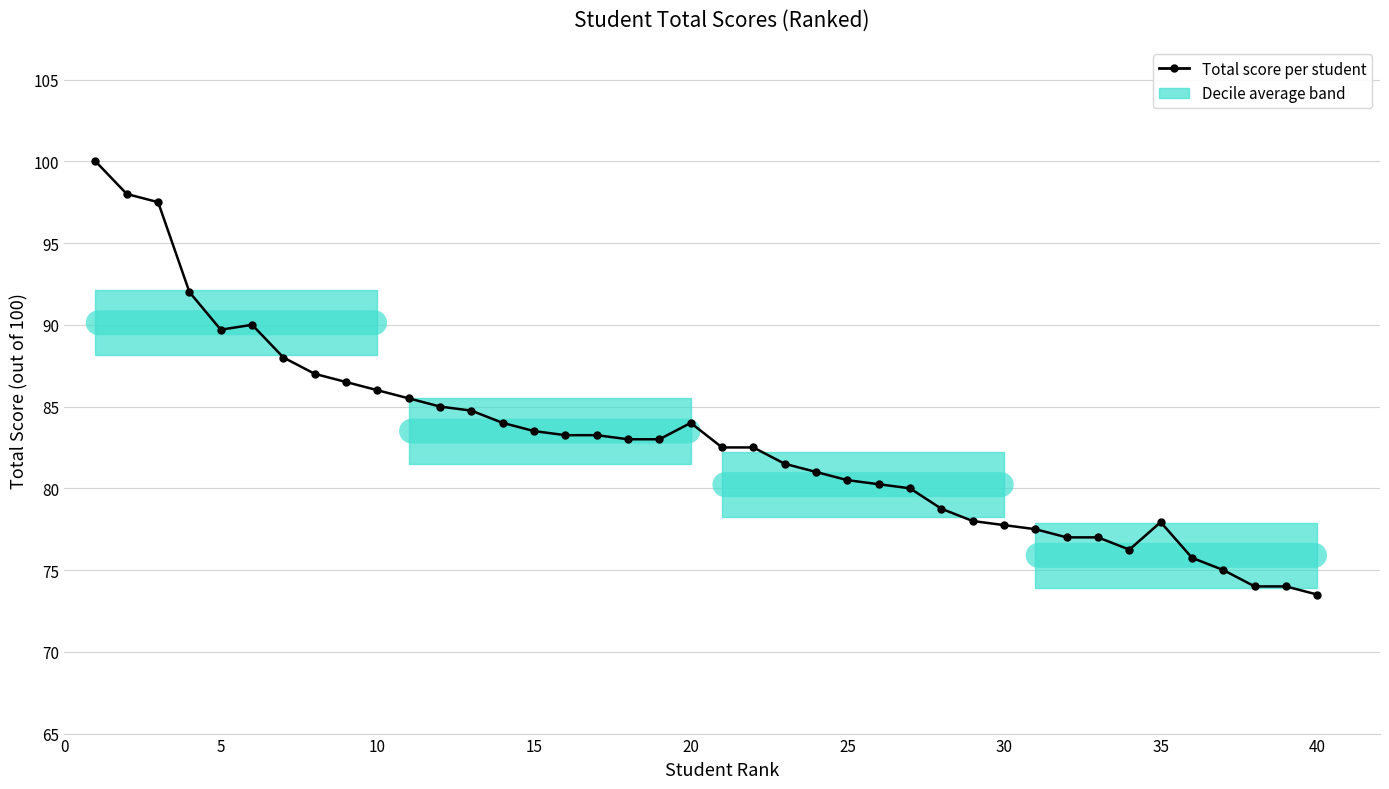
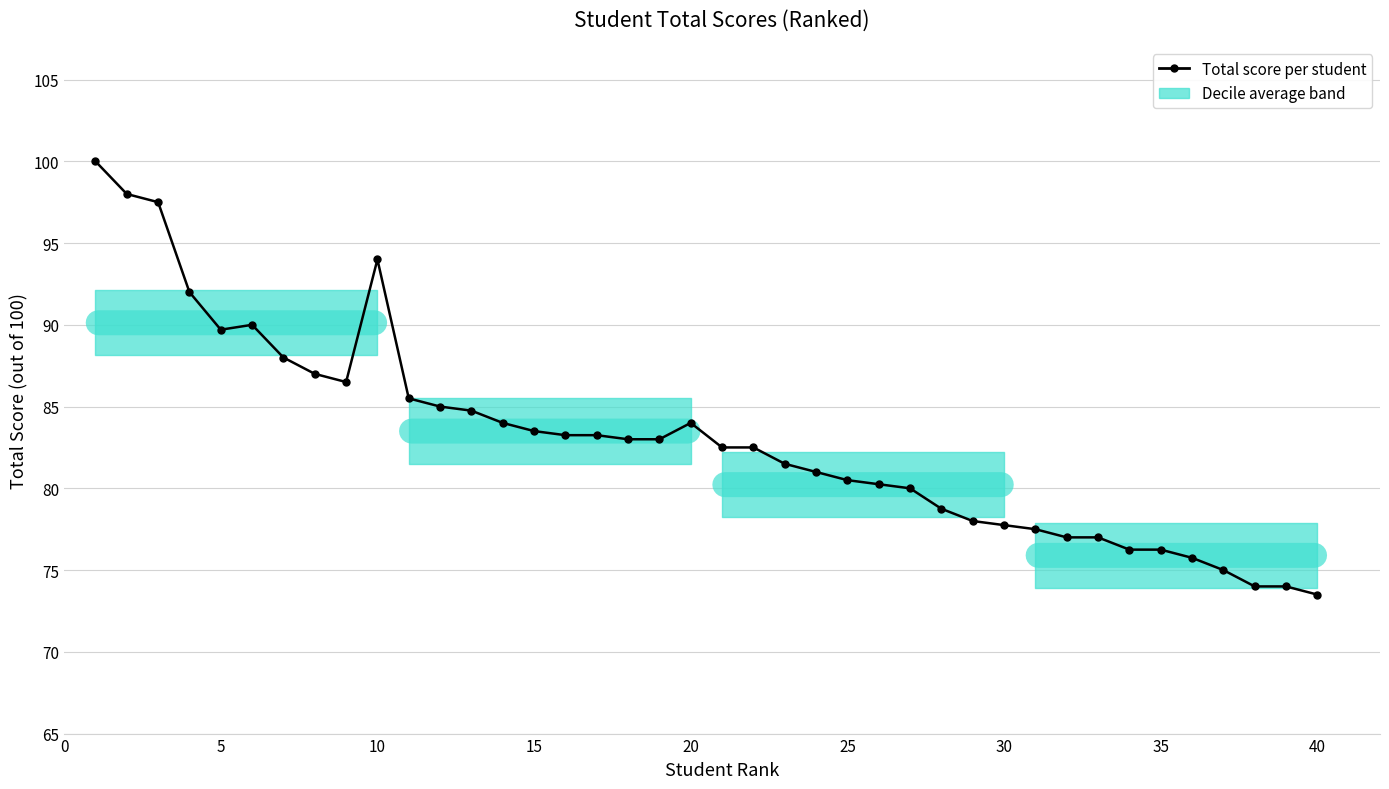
  {
    "Total score per student": {
      "5": 89.7,
-     "10": 86,
+     "10": 94,
      "20": 84.0,
      "25": 80.5,
      "30": 77.8,
-     "35": 77.9,
+     "35": 76.3,
      "40": 73.5
    }
  }
